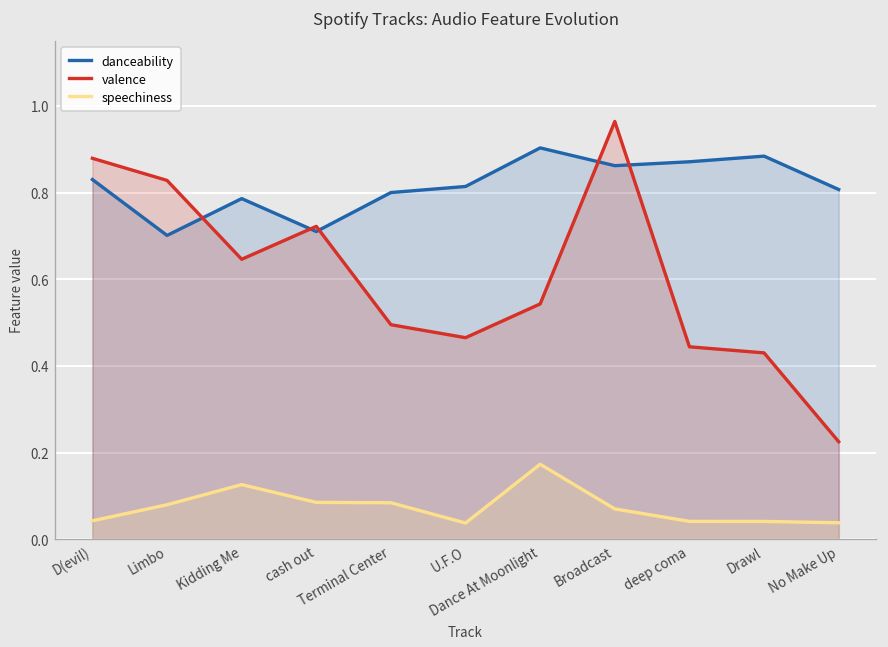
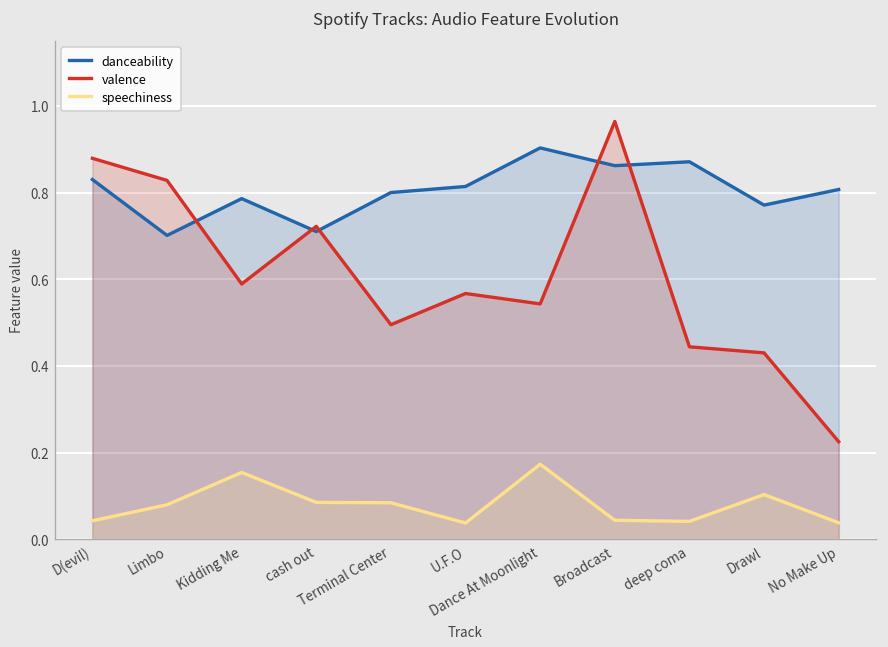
  {
    "danceability": {
      "D(evil)": 0.83,
      "Limbo": 0.70,
      "Kidding Me": 0.79,
      "cash out": 0.71,
      "Terminal Center": 0.80,
      "U.F.O": 0.81,
      "Dance At Moonlight": 0.90,
      "Broadcast": 0.86,
      "deep coma": 0.87,
-     "Drawl": 0.88,
+     "Drawl": 0.77,
      "No Make Up": 0.81
    },
    "valence": {
      "D(evil)": 0.88,
      "Limbo": 0.83,
-     "Kidding Me": 0.65,
+     "Kidding Me": 0.59,
      "cash out": 0.72,
      "Terminal Center": 0.50,
-     "U.F.O": 0.47,
+     "U.F.O": 0.57,
      "Dance At Moonlight": 0.54,
      "Broadcast": 0.96,
      "deep coma": 0.44,
      "Drawl": 0.43,
      "No Make Up": 0.23
    },
    "speechiness": {
      "D(evil)": 0.04,
      "Limbo": 0.08,
-     "Kidding Me": 0.13,
+     "Kidding Me": 0.15,
      "cash out": 0.09,
      "Terminal Center": 0.08,
      "U.F.O": 0.04,
      "Dance At Moonlight": 0.17,
-     "Broadcast": 0.07,
+     "Broadcast": 0.04,
      "deep coma": 0.04,
-     "Drawl": 0.04,
+     "Drawl": 0.10,
      "No Make Up": 0.04
    }
  }
